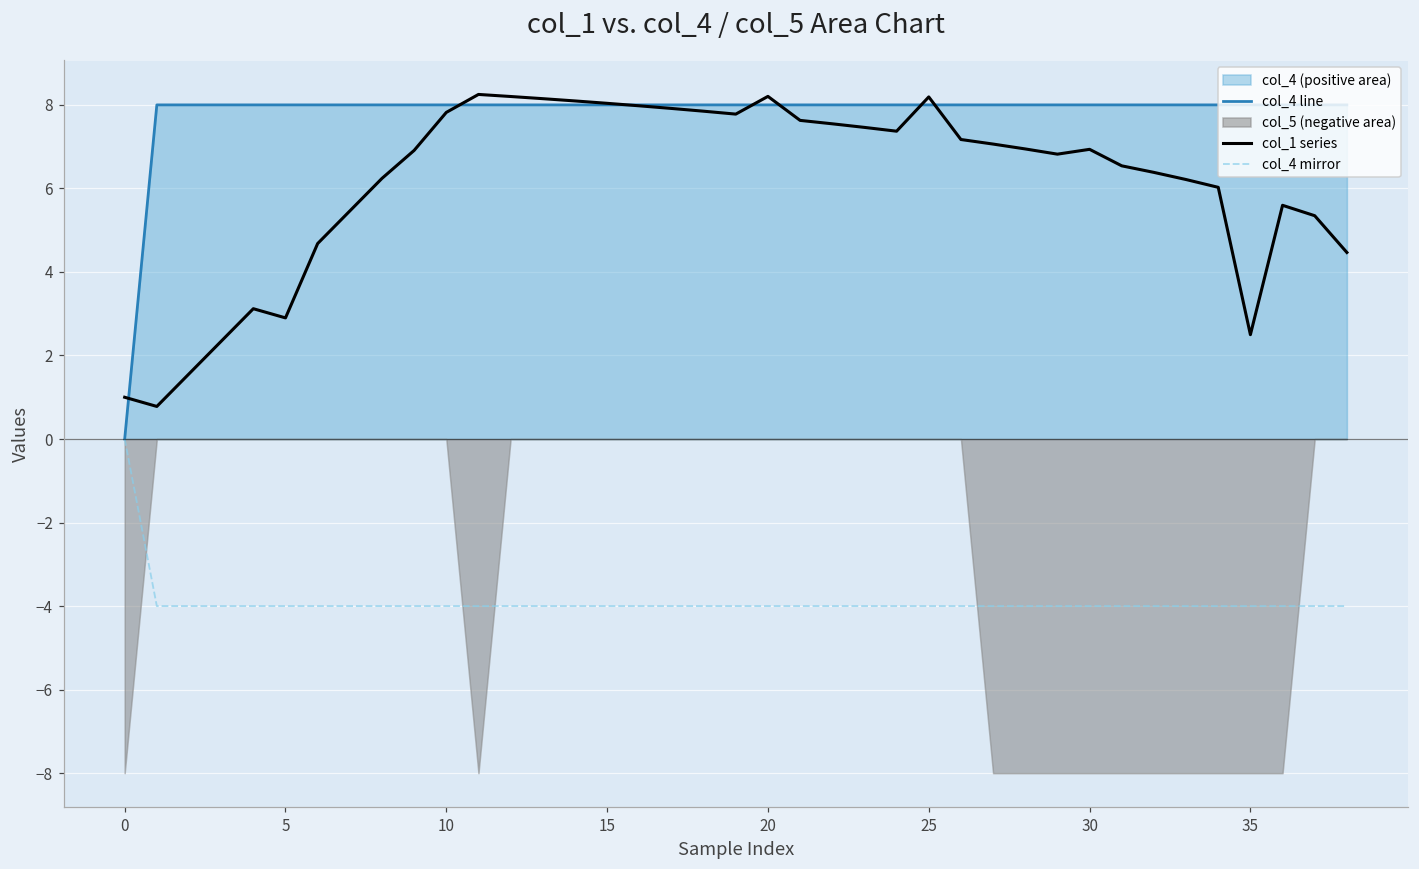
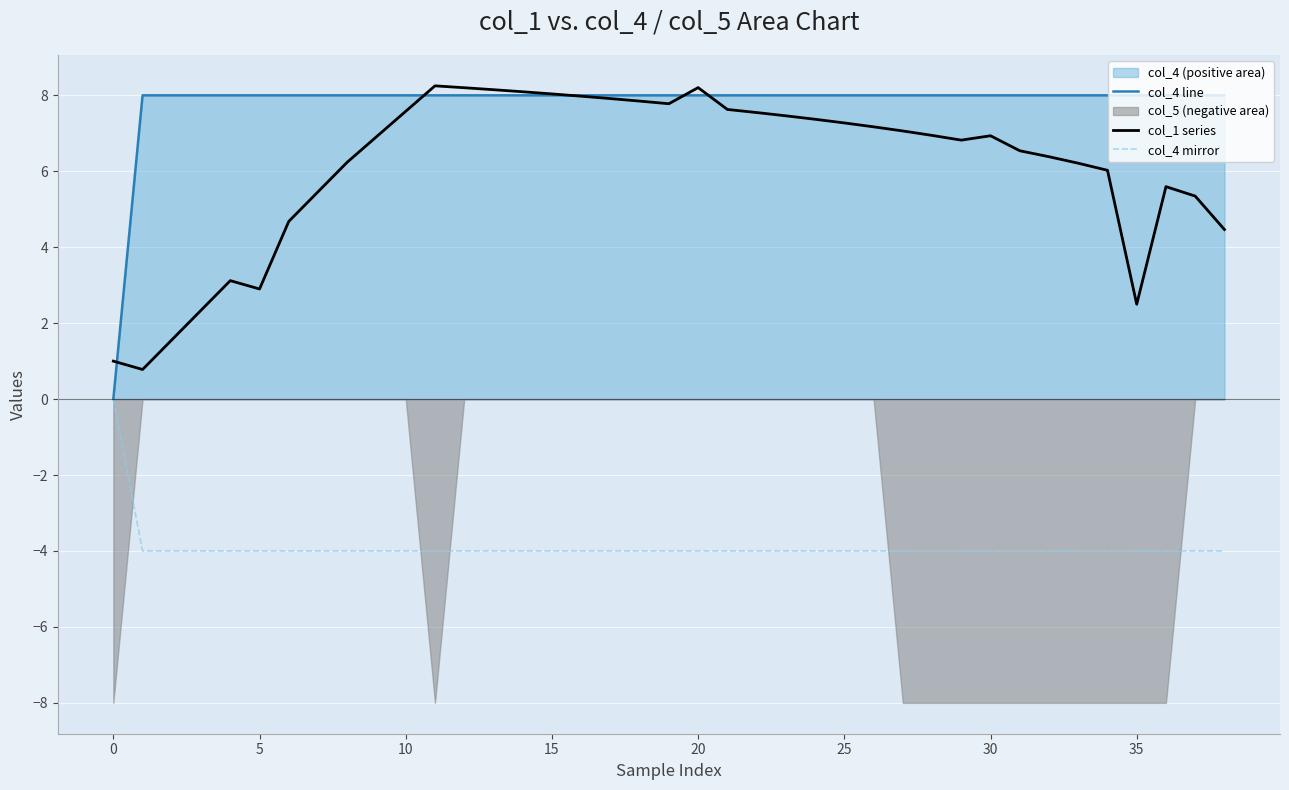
  {
    "col_1 series": {
      "0": 1.0,
      "5": 2.9,
-     "10": 7.8,
+     "10": 7.6,
      "20": 8.2,
-     "25": 8.2,
+     "25": 7.3,
      "30": 6.9,
      "35": 2.5
    }
  }
